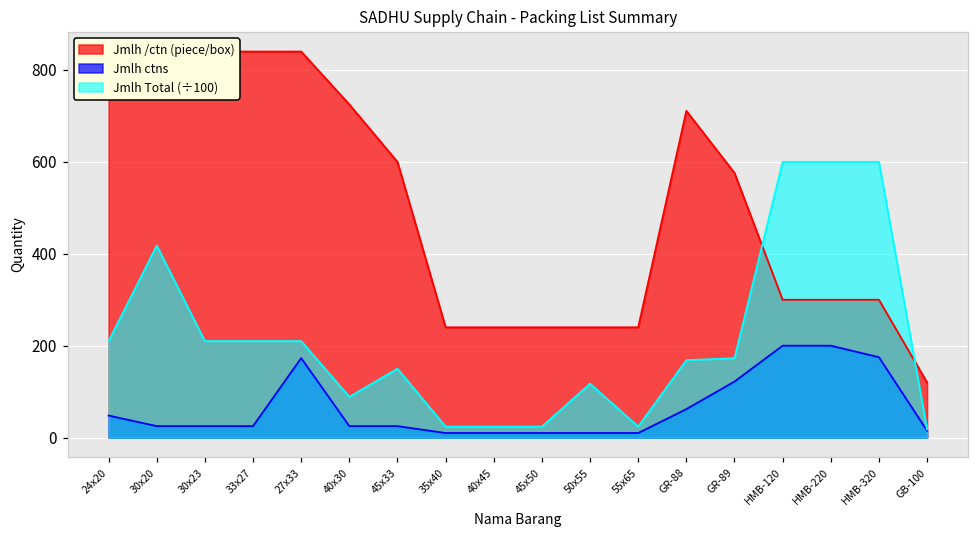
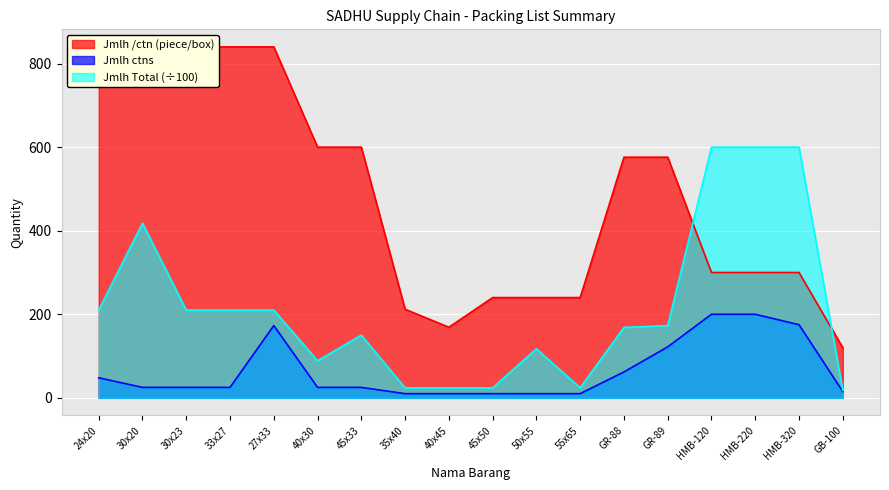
  {
    "Jmlh /ctn (piece/box)": {
      "33x27": 840,
      "27x33": 840,
-     "40x30": 730,
+     "40x30": 600,
      "45x33": 600,
-     "35x40": 240,
-     "40x45": 240,
+     "35x40": 210,
+     "40x45": 170,
      "45x50": 240,
      "50x55": 240,
      "55x65": 240,
-     "GR-88": 710,
+     "GR-88": 580,
      "GR-89": 580,
      "HMB-120": 300,
      "HMB-220": 300,
      "HMB-320": 300,
      "GB-100": 120
    },
    "Jmlh ctns": {
      "24x20": 50,
      "30x20": 30,
      "30x23": 30,
      "33x27": 30,
      "27x33": 170,
      "40x30": 30,
      "45x33": 30,
      "35x40": 10,
      "40x45": 10,
      "45x50": 10,
      "50x55": 10,
      "55x65": 10,
      "GR-88": 60,
      "GR-89": 120,
      "HMB-120": 200,
      "HMB-220": 200,
      "HMB-320": 180
    },
    "Jmlh Total (÷100)": {
      "24x20": 210,
      "30x20": 420,
      "30x23": 210,
      "33x27": 210,
      "27x33": 210,
      "40x30": 90,
      "45x33": 150,
      "35x40": 20,
      "40x45": 20,
      "45x50": 20,
      "50x55": 120,
      "55x65": 20,
      "GR-88": 170,
      "GR-89": 170,
      "HMB-120": 600,
      "HMB-220": 600,
      "HMB-320": 600
    }
  }
